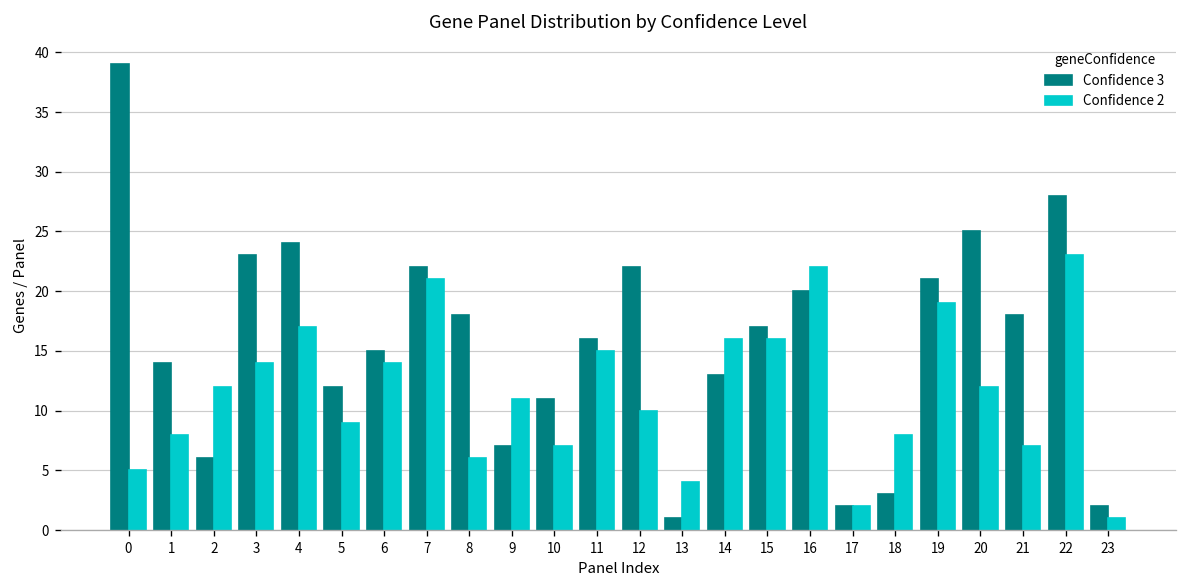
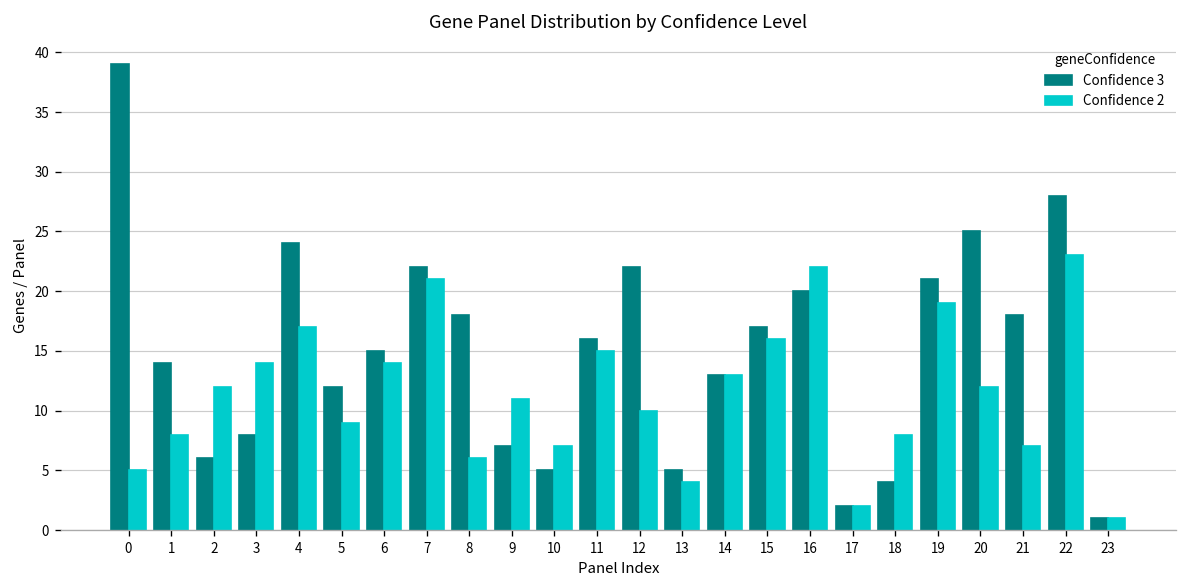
  {
    "Confidence 3": {
      "0": 39,
      "1": 14,
      "2": 6,
-     "3": 23,
+     "3": 8,
      "4": 24,
      "5": 12,
      "6": 15,
      "7": 22,
      "8": 18,
      "9": 7,
-     "10": 11,
+     "10": 5,
      "11": 16,
      "12": 22,
-     "13": 1,
+     "13": 5,
      "14": 13,
      "15": 17,
      "16": 20,
      "17": 2,
-     "18": 3,
+     "18": 4,
      "19": 21,
      "20": 25,
      "21": 18,
      "22": 28,
-     "23": 2
+     "23": 1
    },
    "Confidence 2": {
      "0": 5,
      "1": 8,
      "2": 12,
      "3": 14,
      "4": 17,
      "5": 9,
      "6": 14,
      "7": 21,
      "8": 6,
      "9": 11,
      "10": 7,
      "11": 15,
      "12": 10,
      "13": 4,
-     "14": 16,
+     "14": 13,
      "15": 16,
      "16": 22,
      "17": 2,
      "18": 8,
      "19": 19,
      "20": 12,
      "21": 7,
      "22": 23,
      "23": 1
    }
  }
